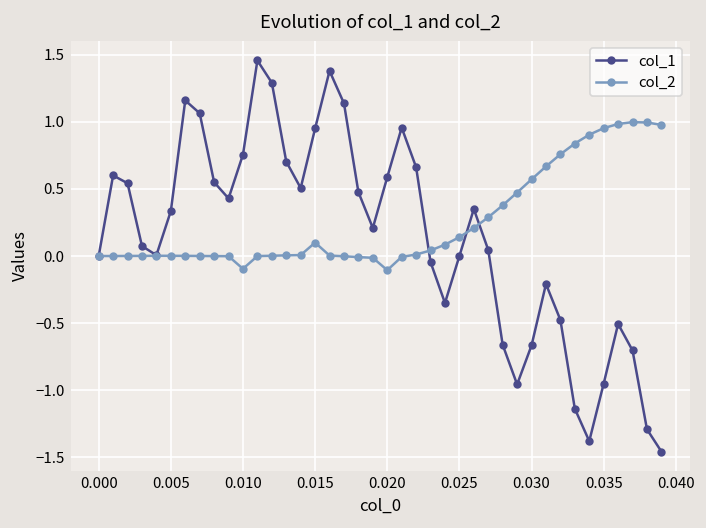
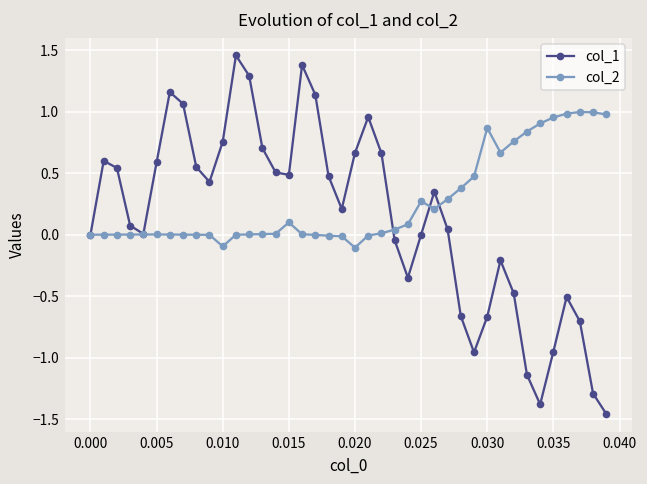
  {
    "col_1": {
-     "0.005": 0.33,
+     "0.005": 0.59,
      "0.010": 0.76,
-     "0.015": 0.95,
-     "0.020": 0.59,
+     "0.015": 0.49,
+     "0.020": 0.67,
      "0.025": 0.00,
      "0.030": -0.67,
      "0.035": -0.95
    },
    "col_2": {
      "0.005": 0.00,
      "0.010": -0.10,
      "0.015": 0.10,
      "0.020": -0.11,
-     "0.025": 0.14,
-     "0.030": 0.57,
+     "0.025": 0.27,
+     "0.030": 0.87,
      "0.035": 0.95
    }
  }
